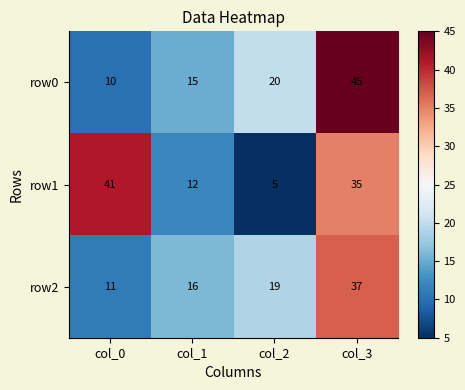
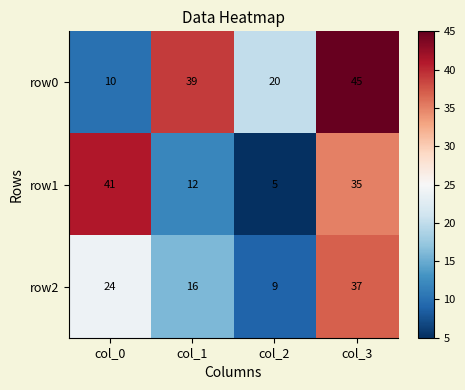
  {
    "row0": {
      "col_0": 10,
-     "col_1": 15,
+     "col_1": 39,
      "col_2": 20,
      "col_3": 45
    },
    "row1": {
      "col_0": 41,
      "col_1": 12,
      "col_2": 5,
      "col_3": 35
    },
    "row2": {
-     "col_0": 11,
+     "col_0": 24,
      "col_1": 16,
-     "col_2": 19,
+     "col_2": 9,
      "col_3": 37
    }
  }
